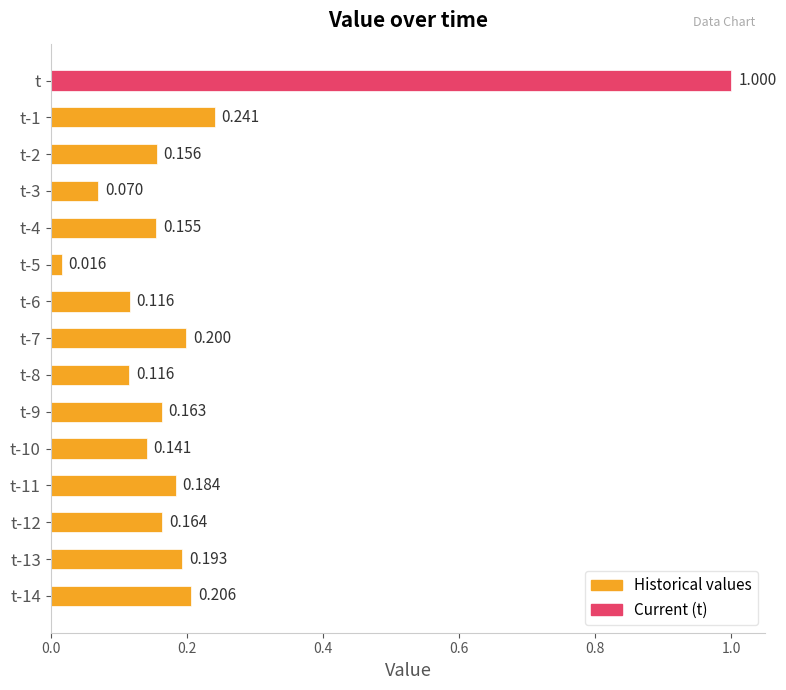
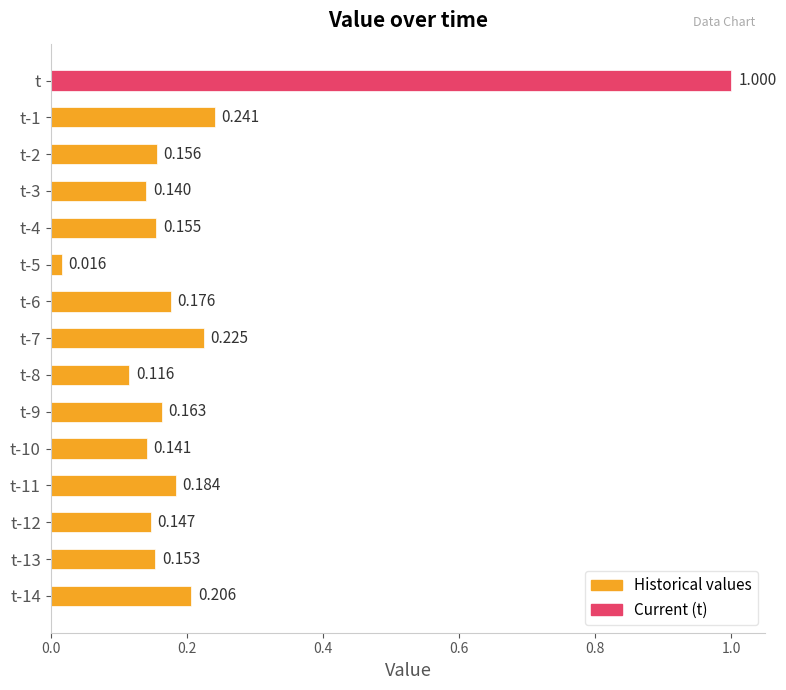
  {
    "t": 1.000,
    "t-1": 0.241,
    "t-2": 0.156,
-   "t-3": 0.070,
+   "t-3": 0.140,
    "t-4": 0.155,
    "t-5": 0.016,
-   "t-6": 0.116,
-   "t-7": 0.200,
+   "t-6": 0.176,
+   "t-7": 0.225,
    "t-8": 0.116,
    "t-9": 0.163,
    "t-10": 0.141,
    "t-11": 0.184,
-   "t-12": 0.164,
-   "t-13": 0.193,
+   "t-12": 0.147,
+   "t-13": 0.153,
    "t-14": 0.206
  }
